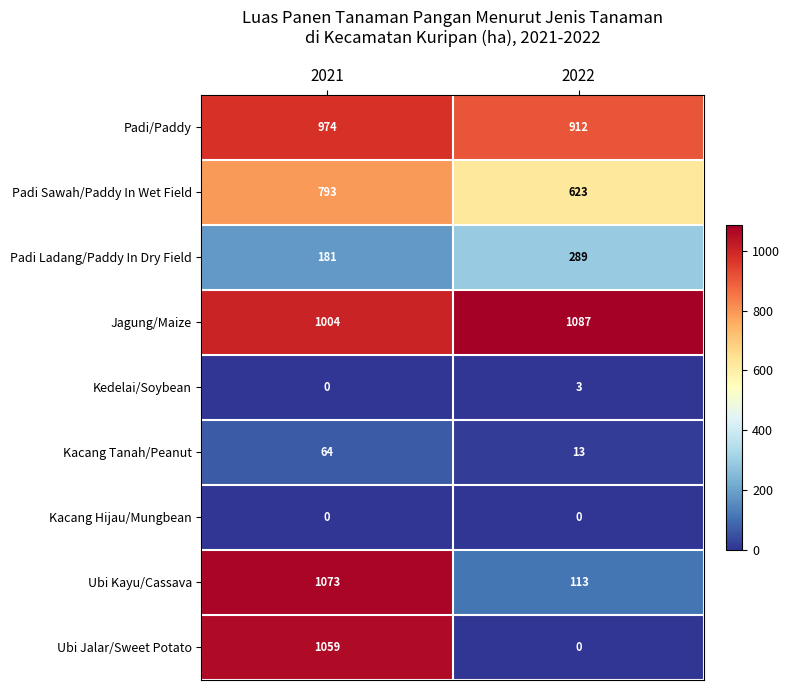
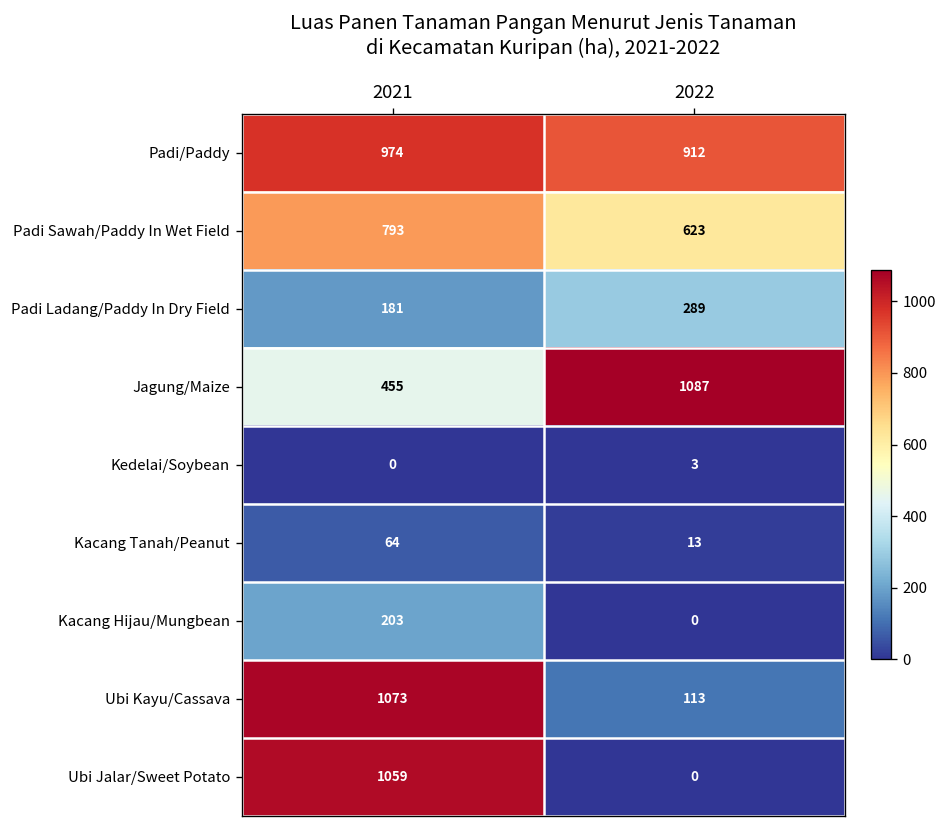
  {
    "Padi/Paddy": {
      "2021": 974,
      "2022": 912
    },
    "Padi Sawah/Paddy In Wet Field": {
      "2021": 793,
      "2022": 623
    },
    "Padi Ladang/Paddy In Dry Field": {
      "2021": 181,
      "2022": 289
    },
    "Jagung/Maize": {
-     "2021": 1004,
+     "2021": 455,
      "2022": 1087
    },
    "Kedelai/Soybean": {
      "2021": 0,
      "2022": 3
    },
    "Kacang Tanah/Peanut": {
      "2021": 64,
      "2022": 13
    },
    "Kacang Hijau/Mungbean": {
-     "2021": 0,
+     "2021": 203,
      "2022": 0
    },
    "Ubi Kayu/Cassava": {
      "2021": 1073,
      "2022": 113
    },
    "Ubi Jalar/Sweet Potato": {
      "2021": 1059,
      "2022": 0
    }
  }
